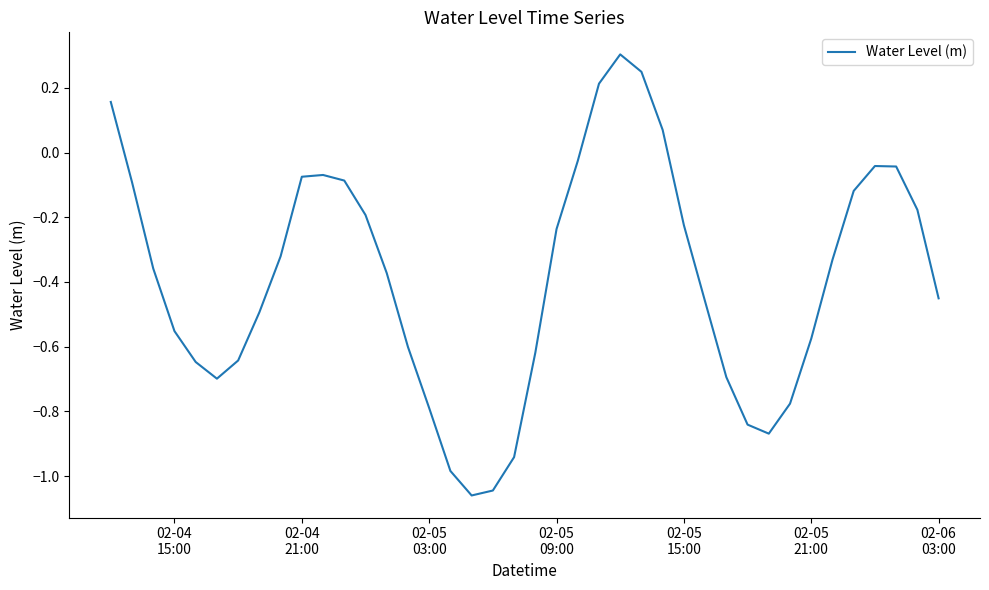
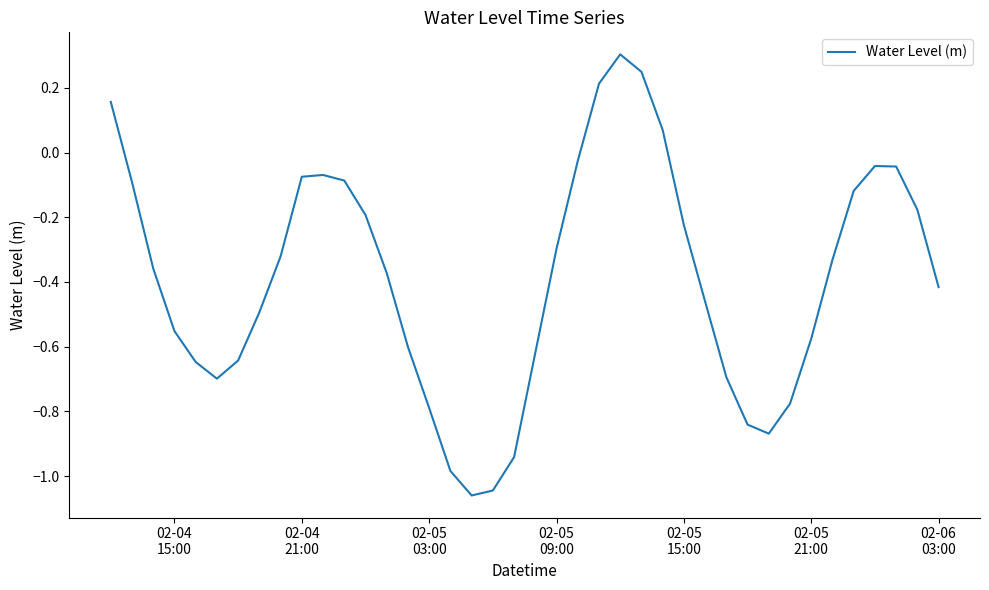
  {
    "02-04 15:00": -0.55,
    "02-04 21:00": -0.07,
    "02-05 03:00": -0.79,
-   "02-05 09:00": -0.24,
+   "02-05 09:00": -0.30,
    "02-05 15:00": -0.22,
    "02-05 21:00": -0.58,
-   "02-06 03:00": -0.45
+   "02-06 03:00": -0.42
  }
